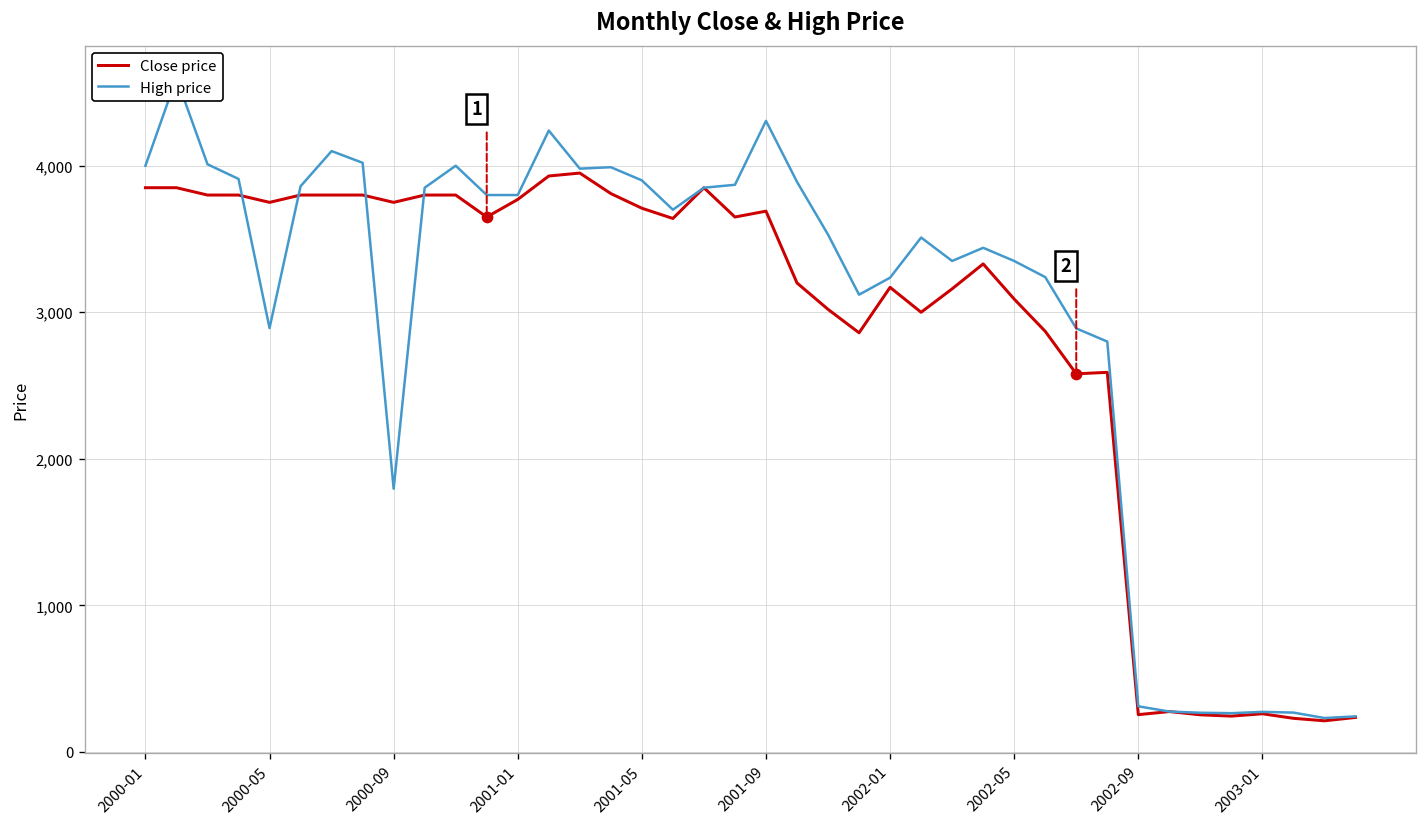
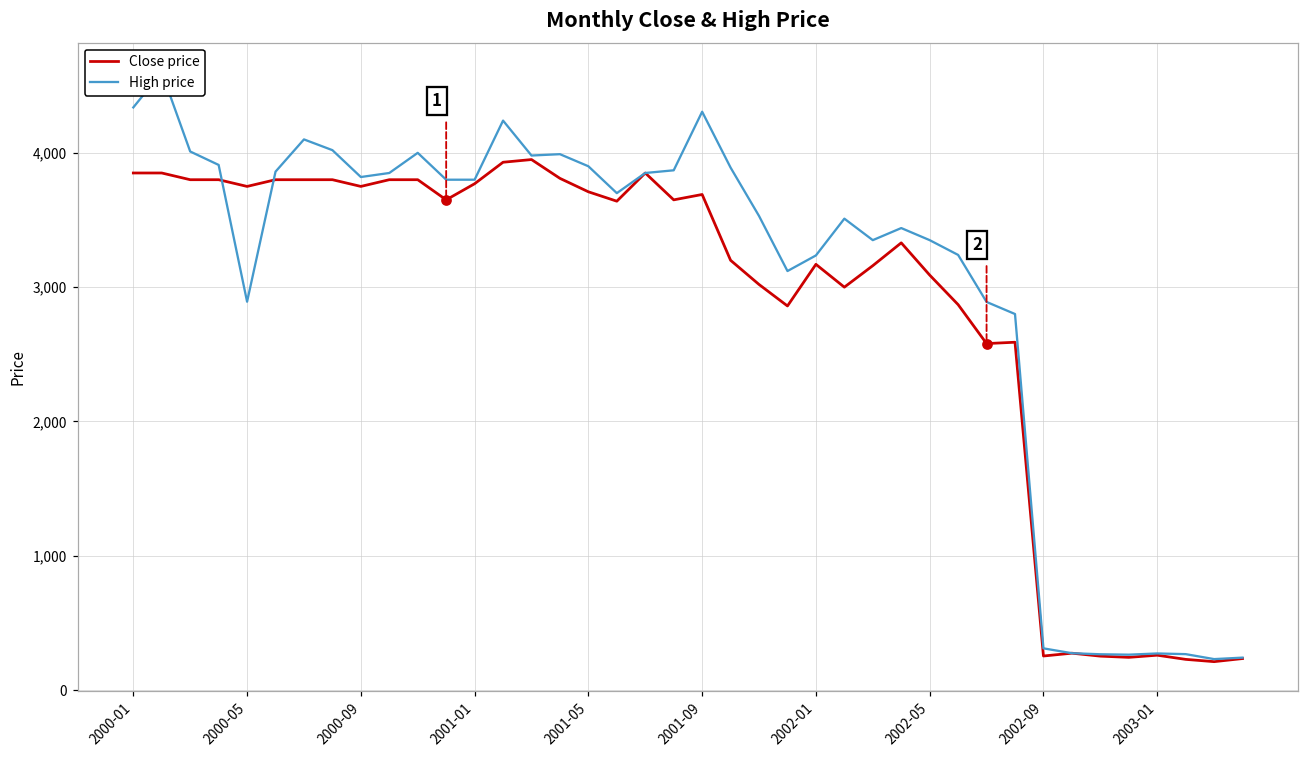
  {
    "High price": {
-     "2000-01": "4,000",
+     "2000-01": "4,340",
      "2000-05": "2,890",
-     "2000-09": "1,800",
+     "2000-09": "3,820",
      "2001-01": "3,800",
      "2001-05": "3,900",
      "2001-09": "4,310",
      "2002-01": "3,240",
      "2002-05": "3,350",
      "2002-09": "310"
    }
  }
